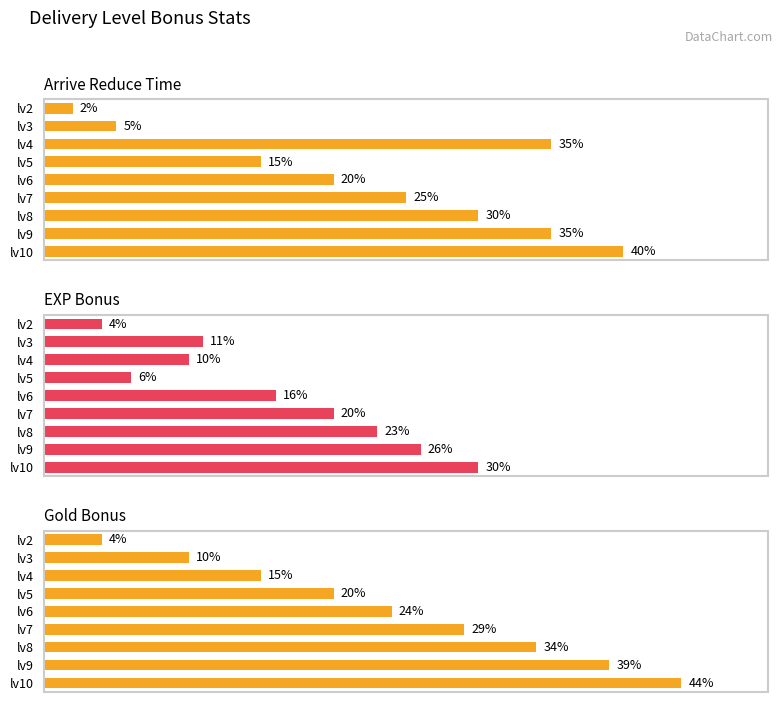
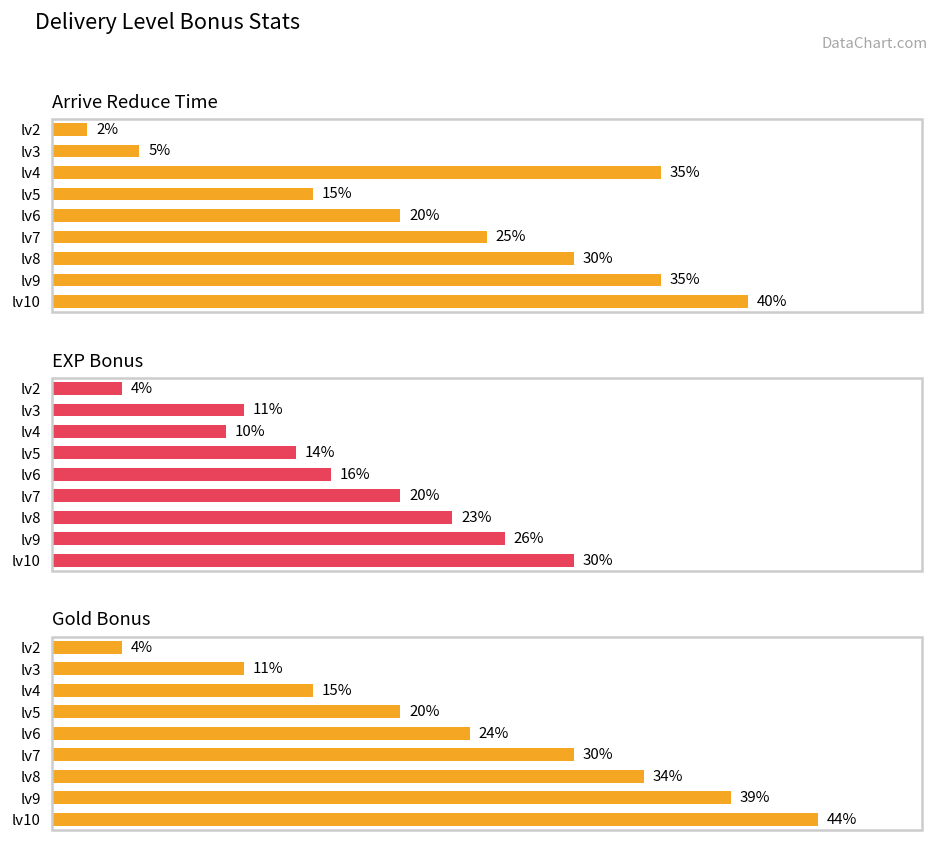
  {
    "Arrive Reduce Time": {
      "lv2": "2%",
      "lv3": "5%",
      "lv4": "35%",
      "lv5": "15%",
      "lv6": "20%",
      "lv7": "25%",
      "lv8": "30%",
      "lv9": "35%",
      "lv10": "40%"
    },
    "EXP Bonus": {
      "lv2": "4%",
      "lv3": "11%",
      "lv4": "10%",
-     "lv5": "6%",
+     "lv5": "14%",
      "lv6": "16%",
      "lv7": "20%",
      "lv8": "23%",
      "lv9": "26%",
      "lv10": "30%"
    },
    "Gold Bonus": {
      "lv2": "4%",
-     "lv3": "10%",
+     "lv3": "11%",
      "lv4": "15%",
      "lv5": "20%",
      "lv6": "24%",
-     "lv7": "29%",
+     "lv7": "30%",
      "lv8": "34%",
      "lv9": "39%",
      "lv10": "44%"
    }
  }
